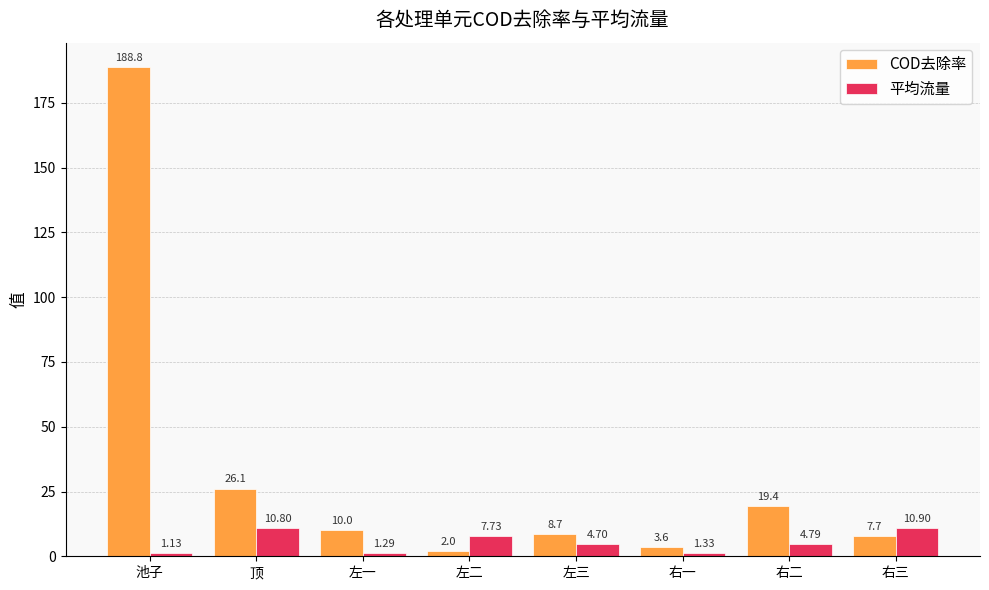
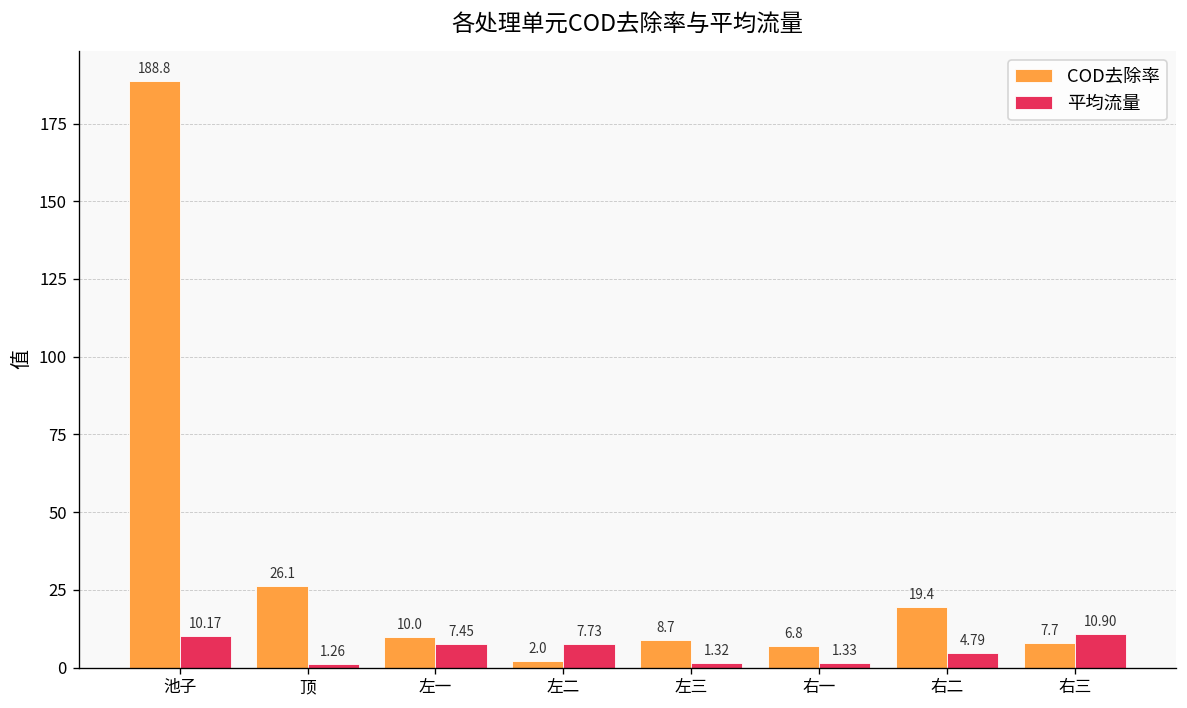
  {
    "COD去除率": {
      "池子": 188.8,
      "顶": 26.1,
      "左一": 10.0,
      "左二": 2.0,
      "左三": 8.7,
-     "右一": 3.6,
+     "右一": 6.8,
      "右二": 19.4,
      "右三": 7.7
    },
    "平均流量": {
-     "池子": 1.13,
-     "顶": 10.80,
-     "左一": 1.29,
+     "池子": 10.17,
+     "顶": 1.26,
+     "左一": 7.45,
      "左二": 7.73,
-     "左三": 4.70,
+     "左三": 1.32,
      "右一": 1.33,
      "右二": 4.79,
      "右三": 10.90
    }
  }
